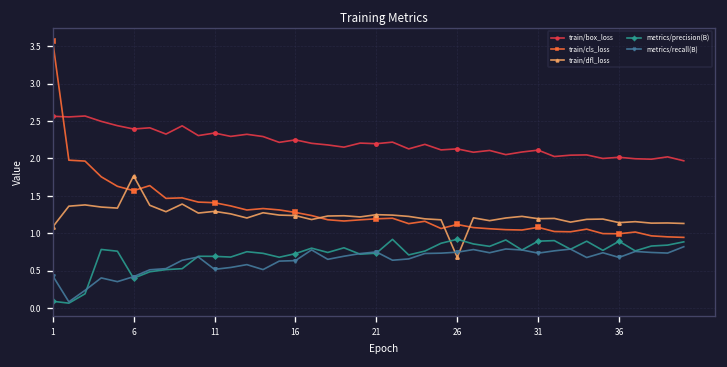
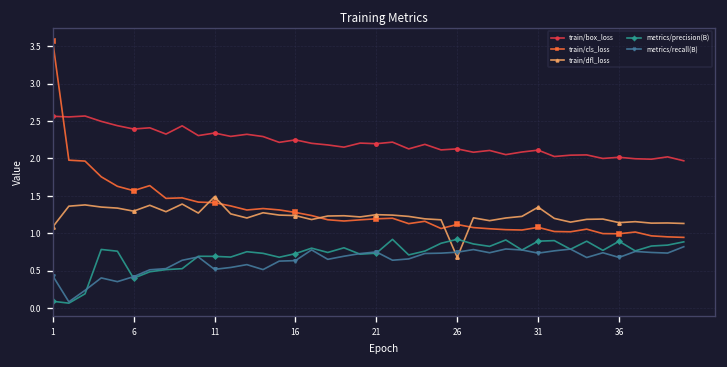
  {
    "train/dfl_loss": {
      "1": 1.1,
-     "6": 1.8,
-     "11": 1.3,
+     "6": 1.3,
+     "11": 1.5,
      "16": 1.2,
      "21": 1.2,
      "26": 0.7,
-     "31": 1.2,
+     "31": 1.3,
      "36": 1.1
    }
  }
